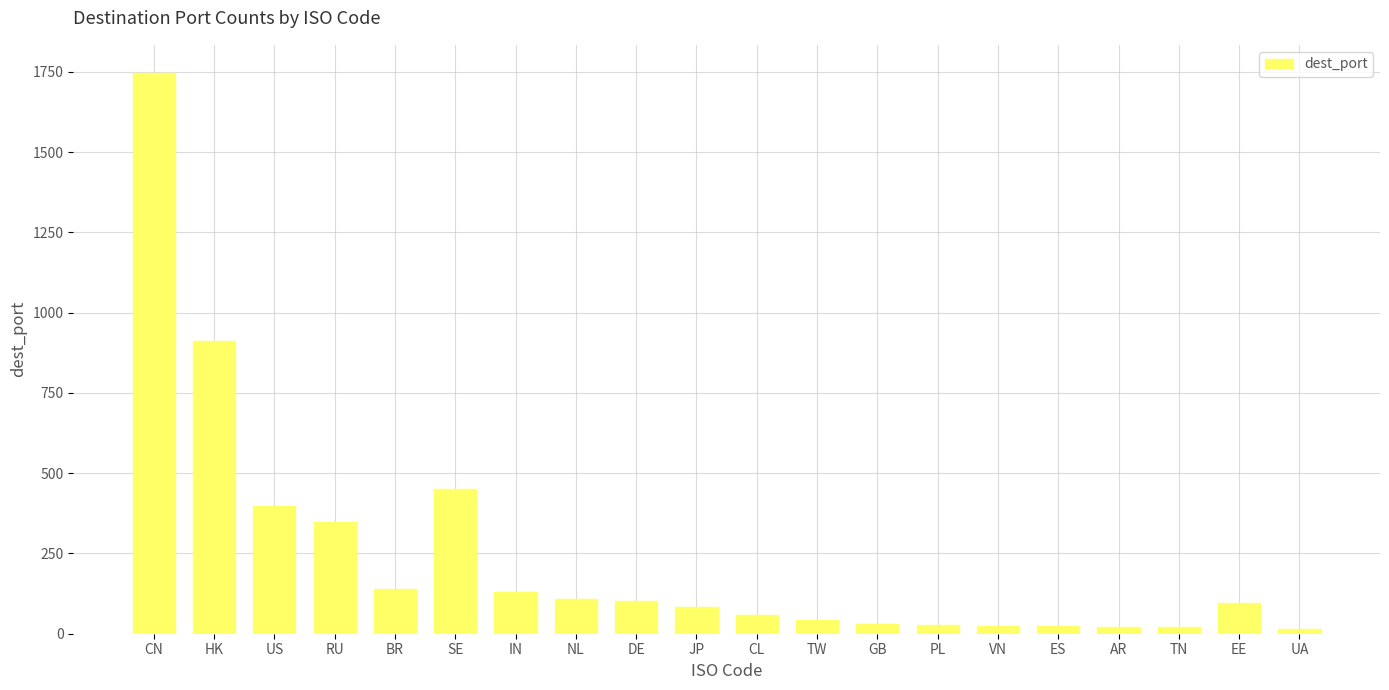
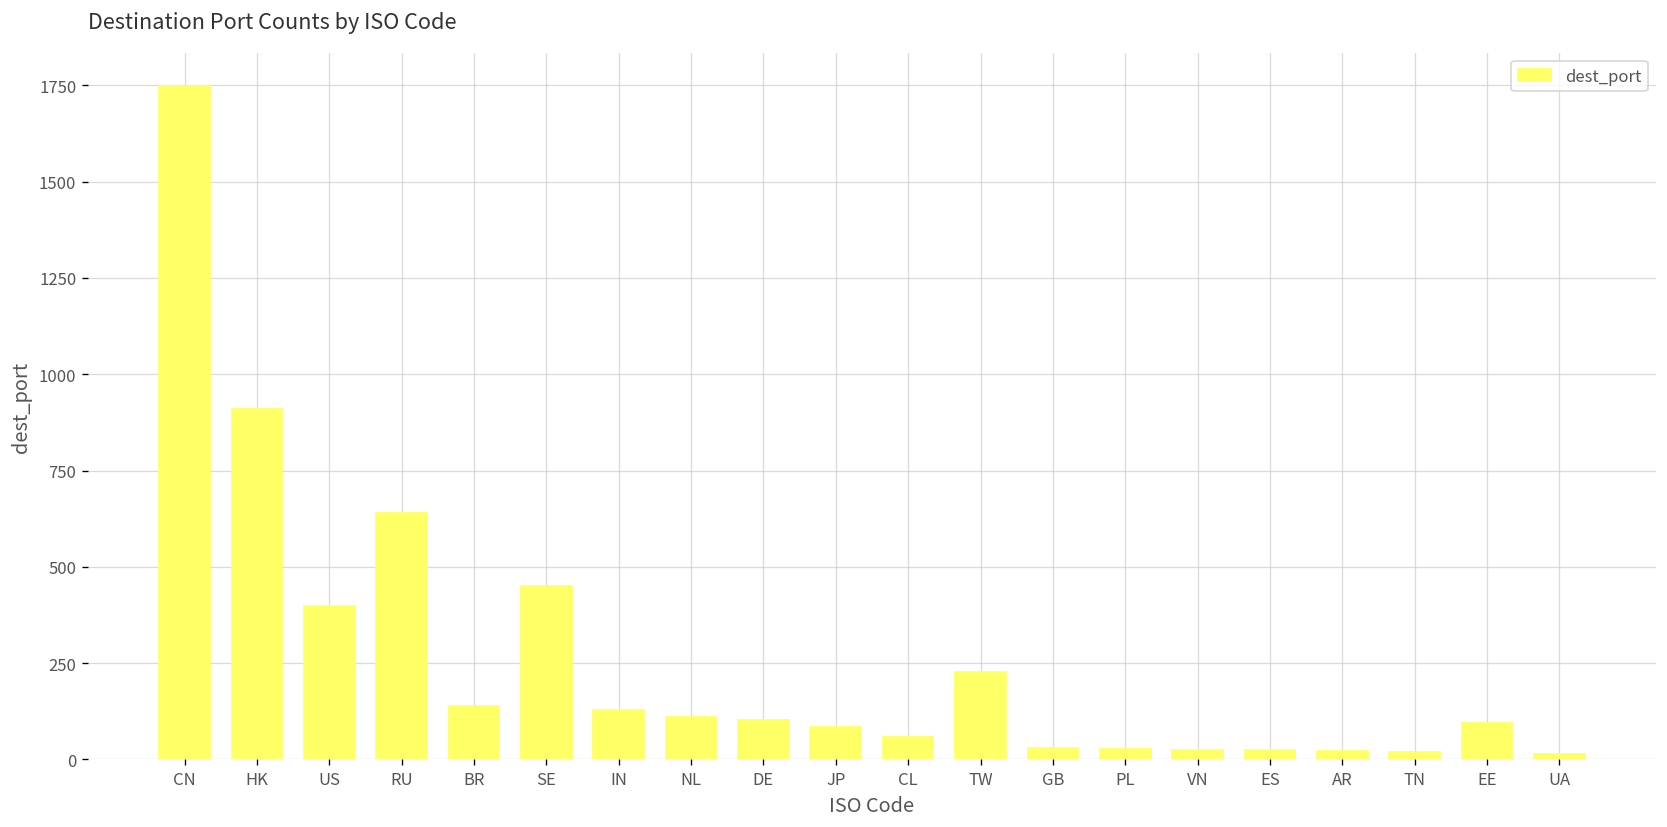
  {
    "CN": 1750,
    "HK": 910,
    "US": 400,
-   "RU": 350,
+   "RU": 640,
    "BR": 140,
    "SE": 450,
    "IN": 130,
    "NL": 110,
    "DE": 100,
    "JP": 80,
    "CL": 60,
-   "TW": 40,
+   "TW": 230,
    "GB": 30,
    "PL": 30,
    "VN": 30,
    "ES": 20,
    "AR": 20,
    "TN": 20,
    "EE": 100,
    "UA": 20
  }
